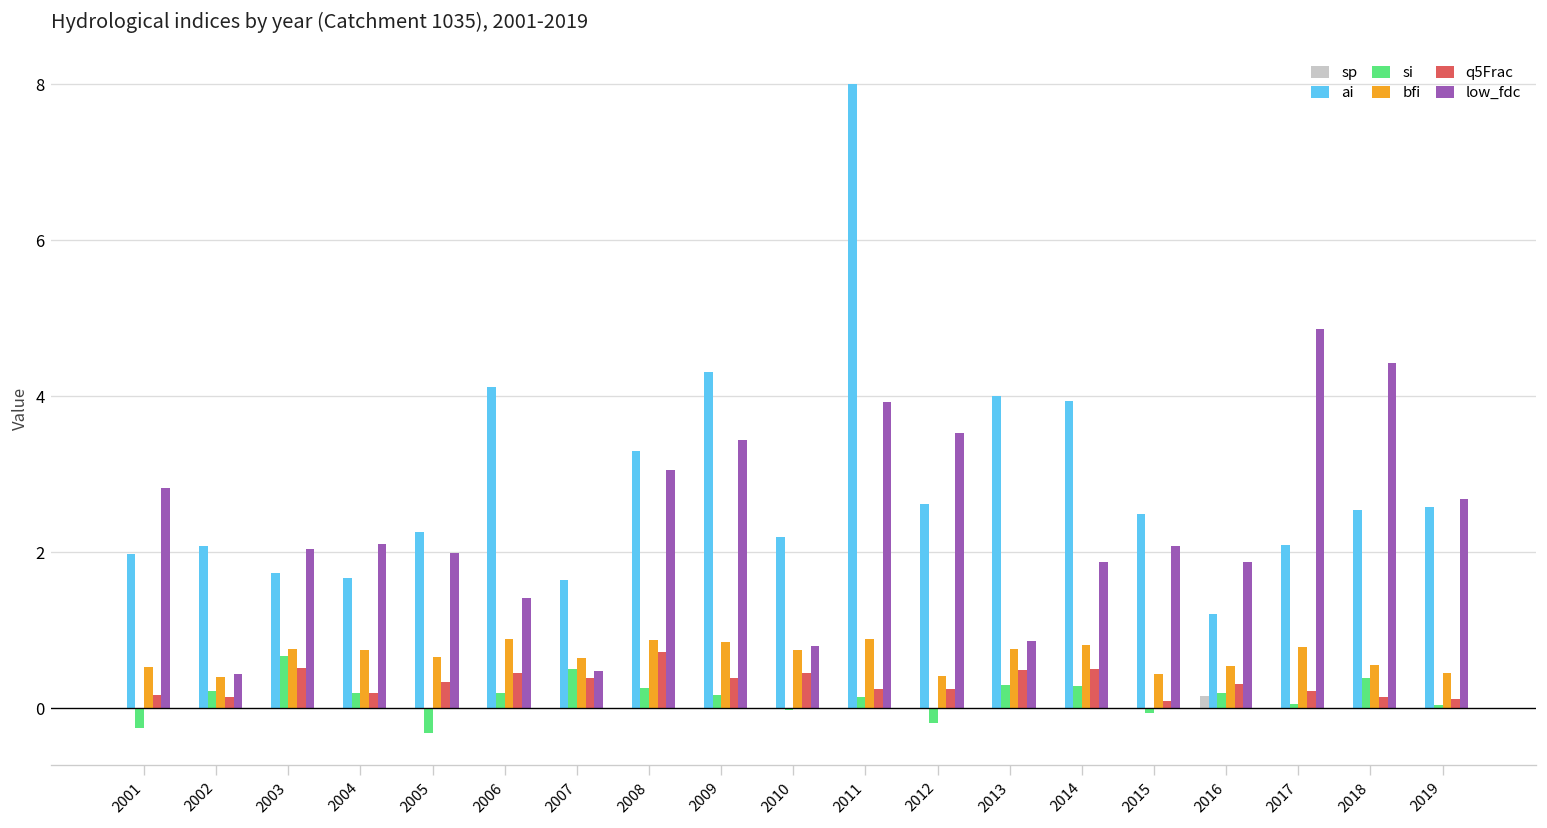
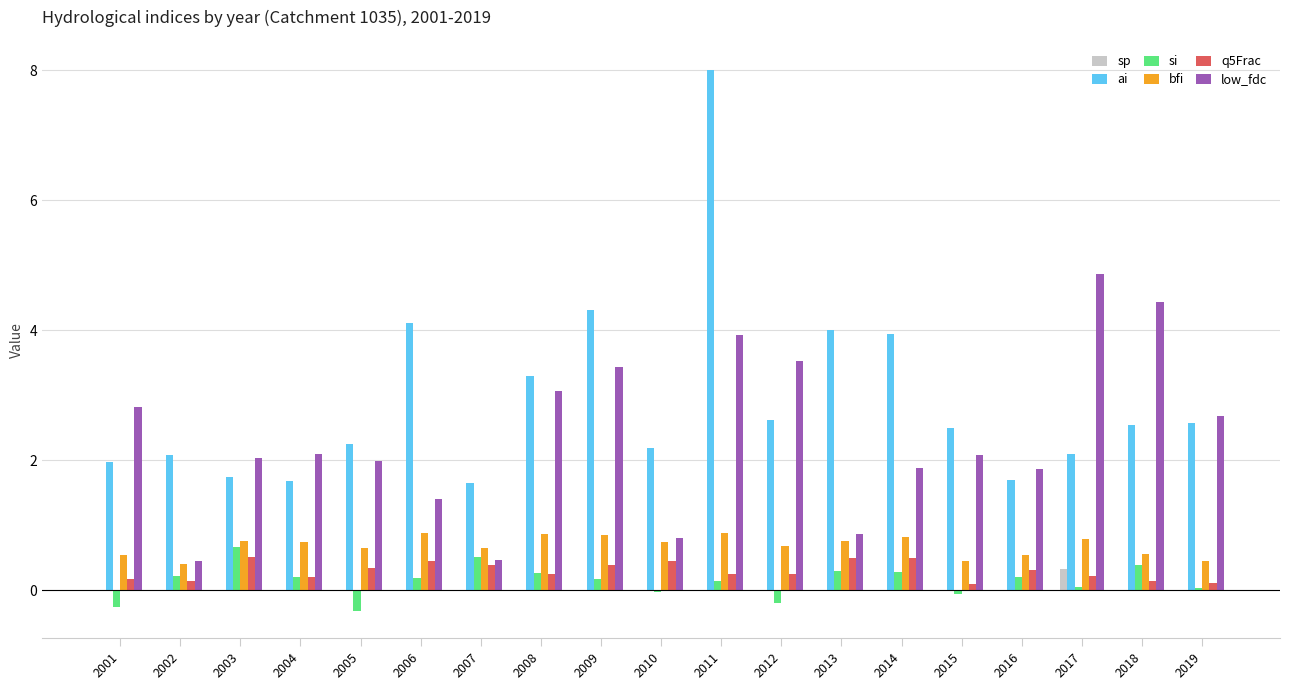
  {
    "sp": {
-     "2016": 0.2,
-     "2017": 0.0
+     "2016": 0.0,
+     "2017": 0.3
    },
    "ai": {
      "2001": 2.0,
      "2002": 2.1,
      "2003": 1.7,
      "2004": 1.7,
      "2005": 2.3,
      "2006": 4.1,
      "2007": 1.6,
      "2008": 3.3,
      "2009": 4.3,
      "2010": 2.2,
      "2011": 8.0,
      "2012": 2.6,
      "2013": 4.0,
      "2014": 3.9,
      "2015": 2.5,
-     "2016": 1.2,
+     "2016": 1.7,
      "2017": 2.1,
      "2018": 2.5,
      "2019": 2.6
    },
    "si": {
      "2001": -0.3,
      "2002": 0.2,
      "2003": 0.7,
      "2004": 0.2,
      "2005": -0.3,
      "2006": 0.2,
      "2007": 0.5,
      "2008": 0.3,
      "2009": 0.2,
      "2011": 0.1,
      "2012": -0.2,
      "2013": 0.3,
      "2014": 0.3,
      "2015": -0.1,
      "2016": 0.2,
      "2017": 0.1,
      "2018": 0.4,
      "2019": 0.0
    },
    "bfi": {
      "2001": 0.5,
      "2002": 0.4,
      "2003": 0.8,
      "2004": 0.7,
      "2005": 0.7,
      "2006": 0.9,
      "2007": 0.7,
      "2008": 0.9,
      "2009": 0.8,
      "2010": 0.7,
      "2011": 0.9,
-     "2012": 0.4,
+     "2012": 0.7,
      "2013": 0.8,
      "2014": 0.8,
      "2015": 0.4,
      "2016": 0.5,
      "2017": 0.8,
      "2018": 0.6,
      "2019": 0.5
    },
    "q5Frac": {
      "2001": 0.2,
      "2002": 0.1,
      "2003": 0.5,
      "2004": 0.2,
      "2005": 0.3,
      "2006": 0.5,
      "2007": 0.4,
-     "2008": 0.7,
+     "2008": 0.2,
      "2009": 0.4,
      "2010": 0.5,
      "2011": 0.2,
      "2012": 0.2,
      "2013": 0.5,
      "2014": 0.5,
      "2015": 0.1,
      "2016": 0.3,
      "2017": 0.2,
      "2018": 0.1,
      "2019": 0.1
    },
    "low_fdc": {
      "2001": 2.8,
      "2002": 0.4,
      "2003": 2.0,
      "2004": 2.1,
      "2005": 2.0,
      "2006": 1.4,
      "2007": 0.5,
      "2008": 3.1,
      "2009": 3.4,
      "2010": 0.8,
      "2011": 3.9,
      "2012": 3.5,
      "2013": 0.9,
      "2014": 1.9,
      "2015": 2.1,
      "2016": 1.9,
      "2017": 4.9,
      "2018": 4.4,
      "2019": 2.7
    }
  }
